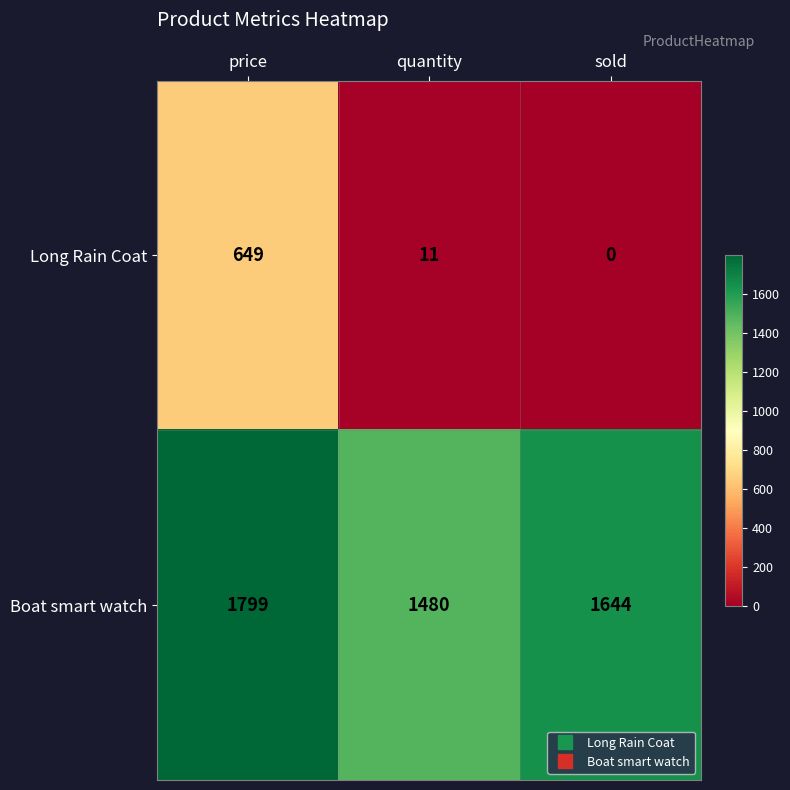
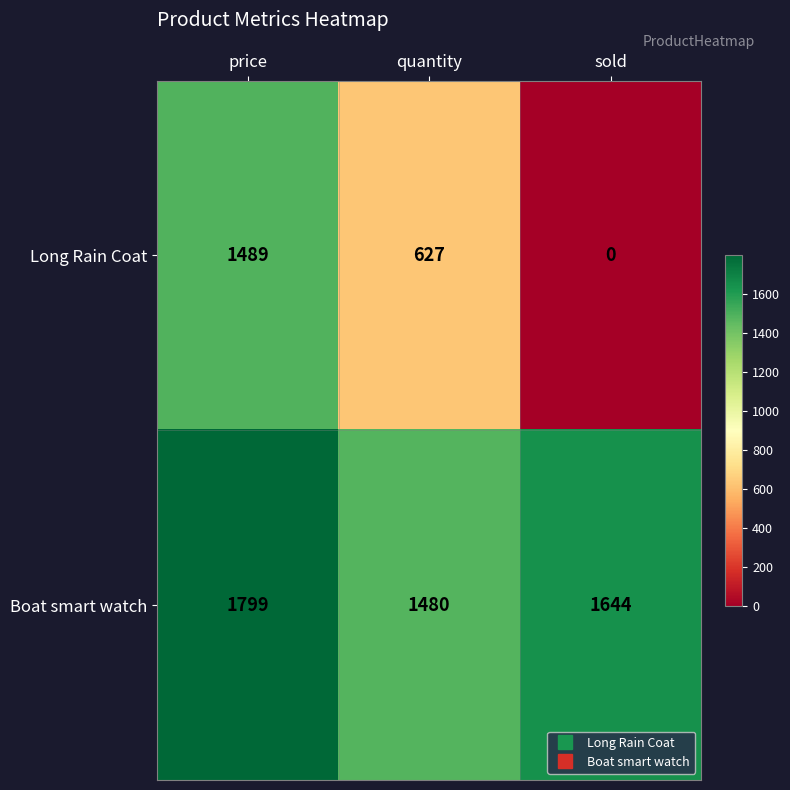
  {
    "Long Rain Coat": {
-     "price": 649,
-     "quantity": 11,
+     "price": 1489,
+     "quantity": 627,
      "sold": 0
    },
    "Boat smart watch": {
      "price": 1799,
      "quantity": 1480,
      "sold": 1644
    }
  }
